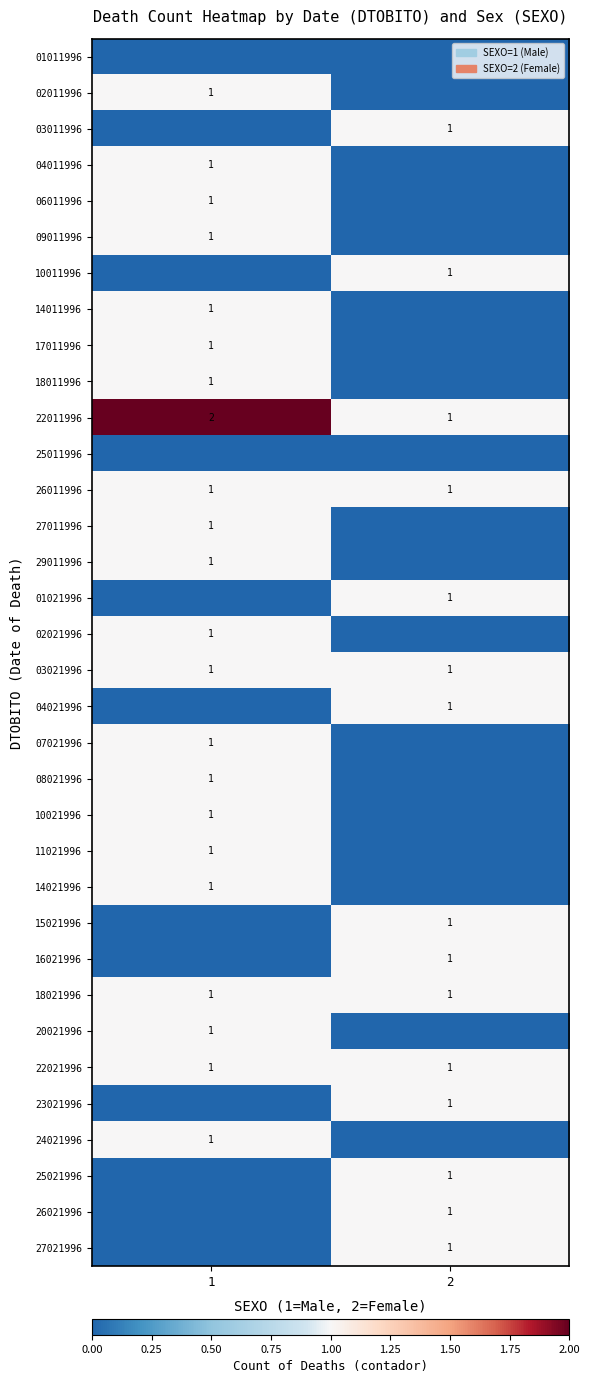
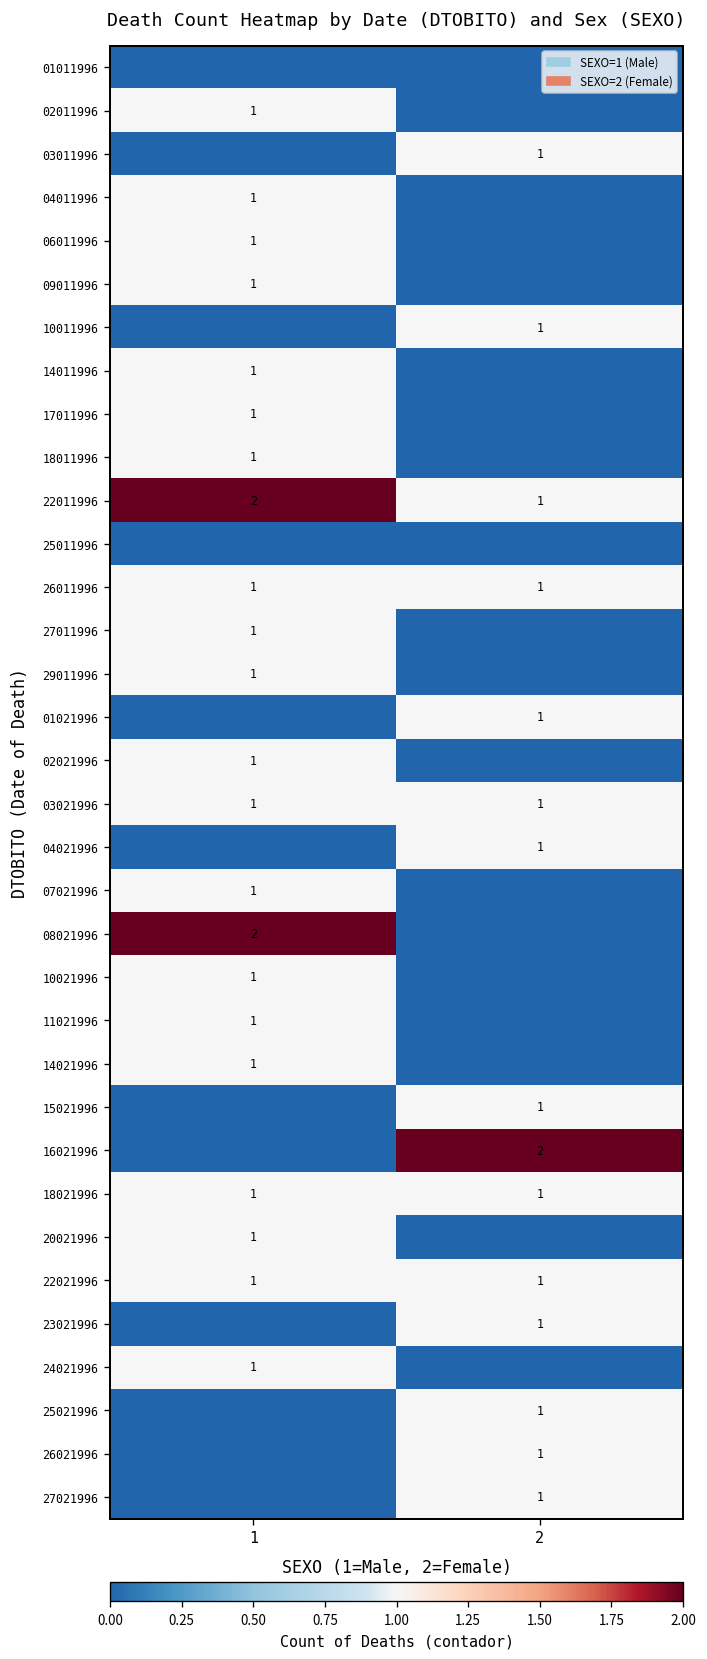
  {
    "02011996": {
      "1": 1
    },
    "03011996": {
      "2": 1
    },
    "04011996": {
      "1": 1
    },
    "06011996": {
      "1": 1
    },
    "09011996": {
      "1": 1
    },
    "10011996": {
      "2": 1
    },
    "14011996": {
      "1": 1
    },
    "17011996": {
      "1": 1
    },
    "18011996": {
      "1": 1
    },
    "22011996": {
      "1": 2,
      "2": 1
    },
    "26011996": {
      "1": 1,
      "2": 1
    },
    "27011996": {
      "1": 1
    },
    "29011996": {
      "1": 1
    },
    "01021996": {
      "2": 1
    },
    "02021996": {
      "1": 1
    },
    "03021996": {
      "1": 1,
      "2": 1
    },
    "04021996": {
      "2": 1
    },
    "07021996": {
      "1": 1
    },
    "08021996": {
-     "1": 1
+     "1": 2
    },
    "10021996": {
      "1": 1
    },
    "11021996": {
      "1": 1
    },
    "14021996": {
      "1": 1
    },
    "15021996": {
      "2": 1
    },
    "16021996": {
-     "2": 1
+     "2": 2
    },
    "18021996": {
      "1": 1,
      "2": 1
    },
    "20021996": {
      "1": 1
    },
    "22021996": {
      "1": 1,
      "2": 1
    },
    "23021996": {
      "2": 1
    },
    "24021996": {
      "1": 1
    },
    "25021996": {
      "2": 1
    },
    "26021996": {
      "2": 1
    },
    "27021996": {
      "2": 1
    }
  }
